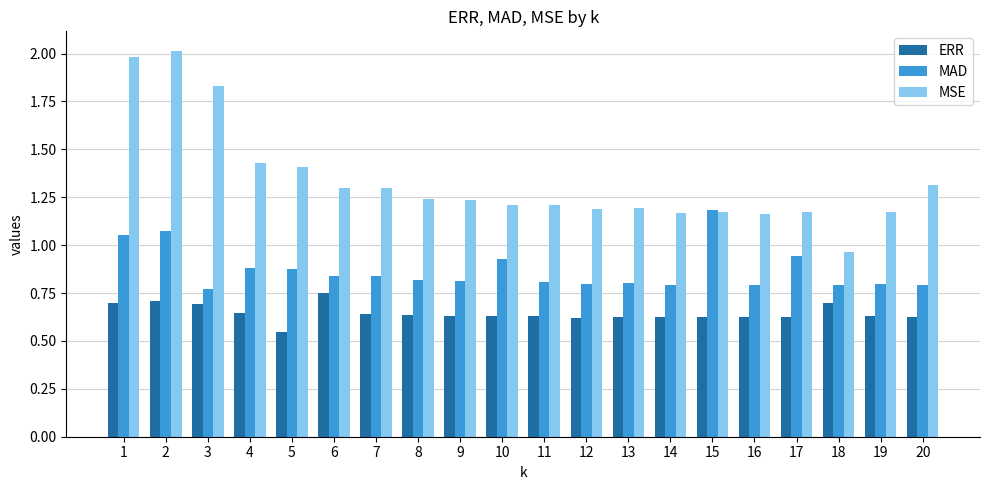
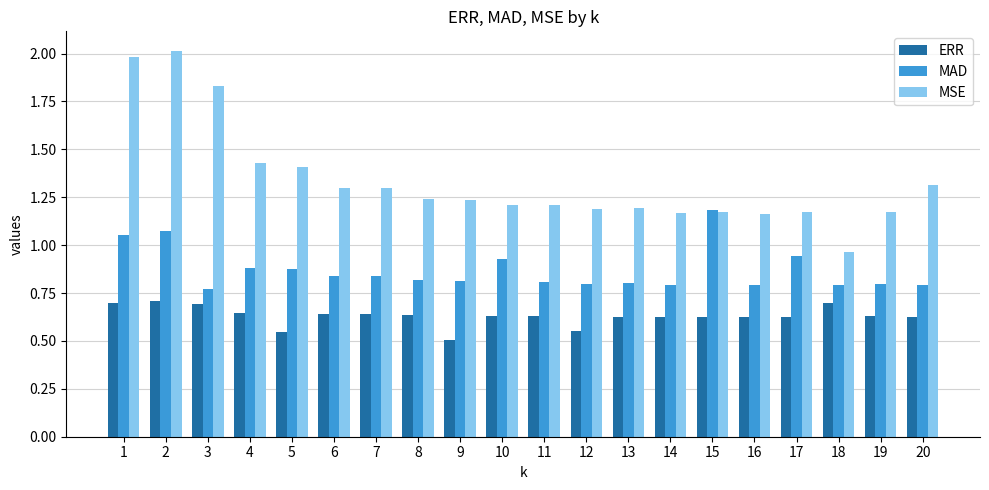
  {
    "ERR": {
      "1": 0.70,
      "2": 0.71,
      "3": 0.69,
      "4": 0.65,
      "5": 0.55,
-     "6": 0.75,
+     "6": 0.64,
      "7": 0.64,
      "8": 0.63,
-     "9": 0.63,
+     "9": 0.50,
      "10": 0.63,
      "11": 0.63,
-     "12": 0.62,
+     "12": 0.55,
      "13": 0.63,
      "14": 0.63,
      "15": 0.63,
      "16": 0.63,
      "17": 0.63,
      "18": 0.70,
      "19": 0.63,
      "20": 0.63
    },
    "MAD": {
      "1": 1.05,
      "2": 1.07,
      "3": 0.77,
      "4": 0.88,
      "5": 0.88,
      "6": 0.84,
      "7": 0.84,
      "8": 0.82,
      "9": 0.81,
      "10": 0.93,
      "11": 0.81,
      "12": 0.80,
      "13": 0.80,
      "14": 0.79,
      "15": 1.18,
      "16": 0.79,
      "17": 0.95,
      "18": 0.79,
      "19": 0.80,
      "20": 0.79
    },
    "MSE": {
      "1": 1.98,
      "2": 2.02,
      "3": 1.83,
      "4": 1.43,
      "5": 1.41,
      "6": 1.30,
      "7": 1.30,
      "8": 1.24,
      "9": 1.24,
      "10": 1.21,
      "11": 1.21,
      "12": 1.19,
      "13": 1.19,
      "14": 1.17,
      "15": 1.17,
      "16": 1.16,
      "17": 1.17,
      "18": 0.96,
      "19": 1.17,
      "20": 1.32
    }
  }
